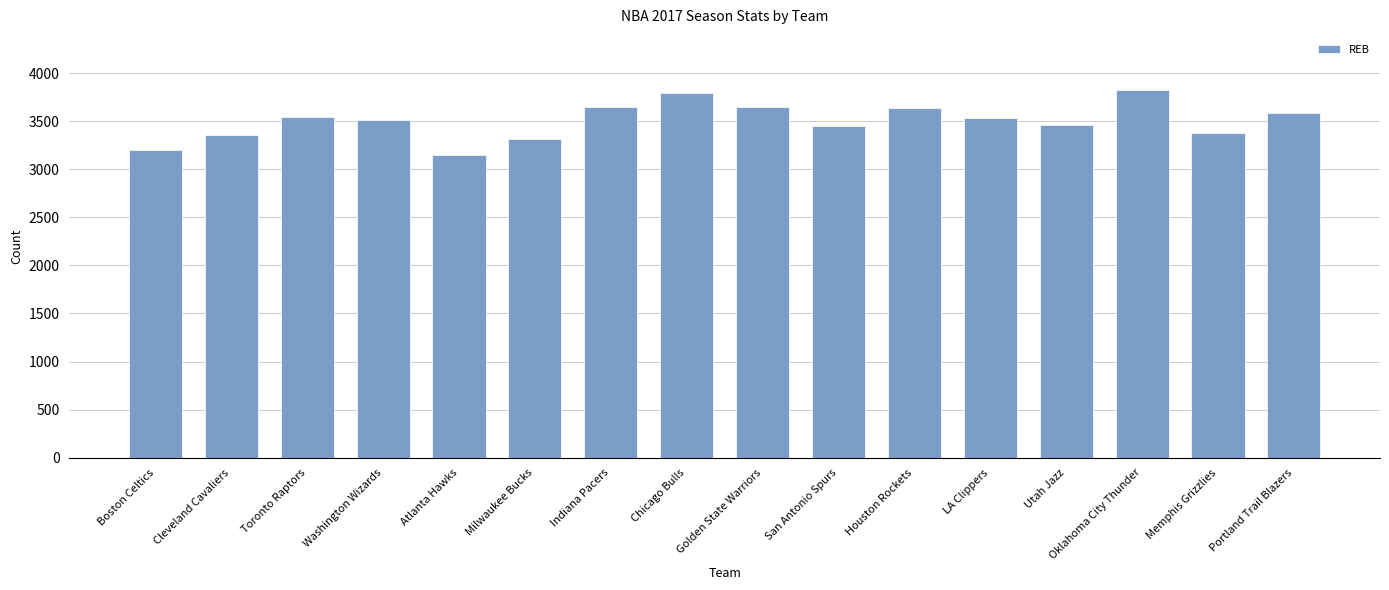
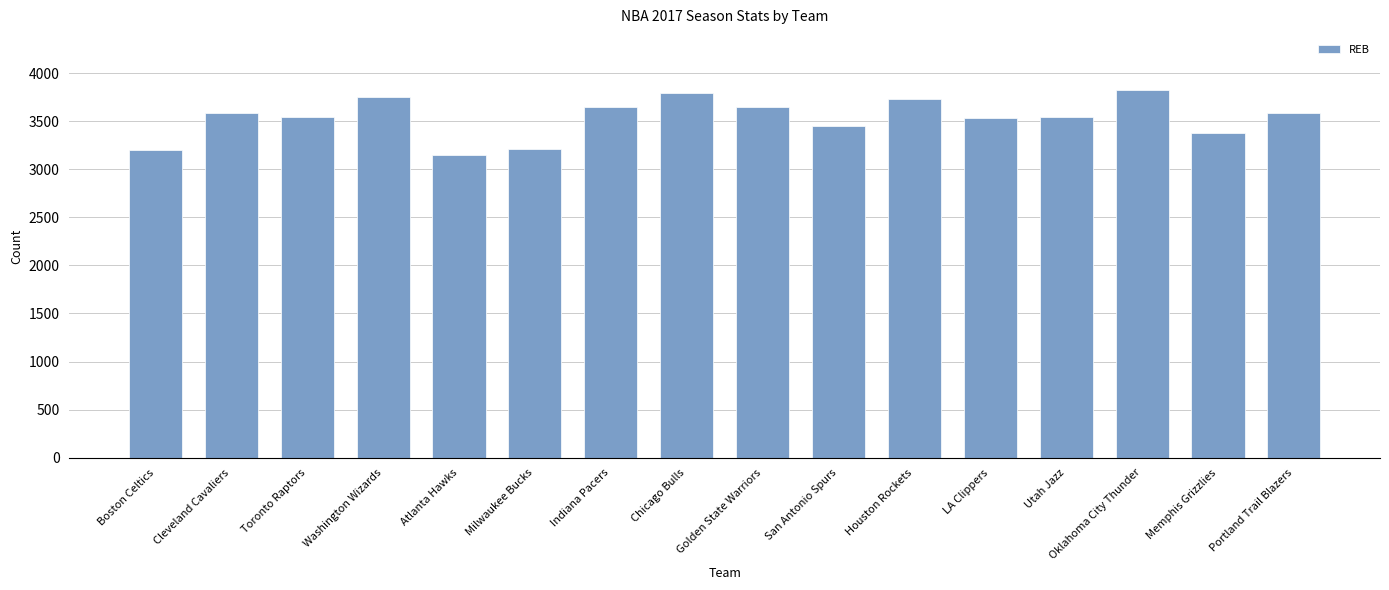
  {
    "Boston Celtics": 3200,
-   "Cleveland Cavaliers": 3400,
+   "Cleveland Cavaliers": 3600,
    "Toronto Raptors": 3500,
-   "Washington Wizards": 3500,
+   "Washington Wizards": 3800,
    "Atlanta Hawks": 3200,
-   "Milwaukee Bucks": 3300,
+   "Milwaukee Bucks": 3200,
    "Indiana Pacers": 3600,
    "Chicago Bulls": 3800,
    "Golden State Warriors": 3600,
    "San Antonio Spurs": 3500,
-   "Houston Rockets": 3600,
+   "Houston Rockets": 3700,
    "LA Clippers": 3500,
-   "Utah Jazz": 3460,
+   "Utah Jazz": 3550,
    "Oklahoma City Thunder": 3800,
    "Memphis Grizzlies": 3400,
    "Portland Trail Blazers": 3600
  }
